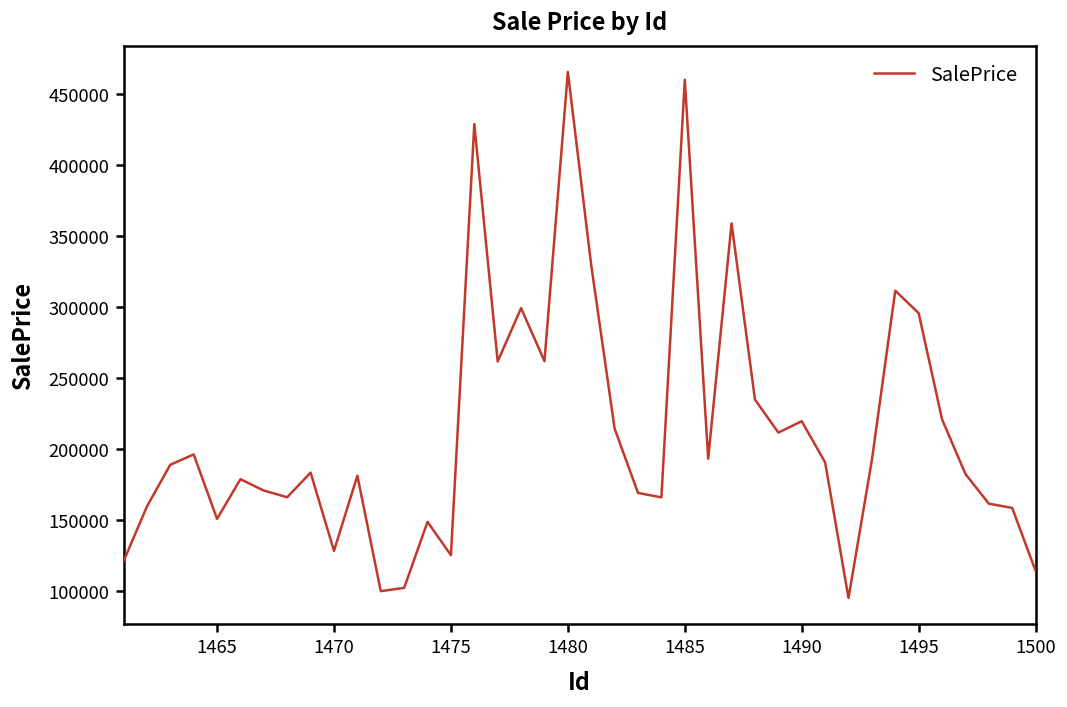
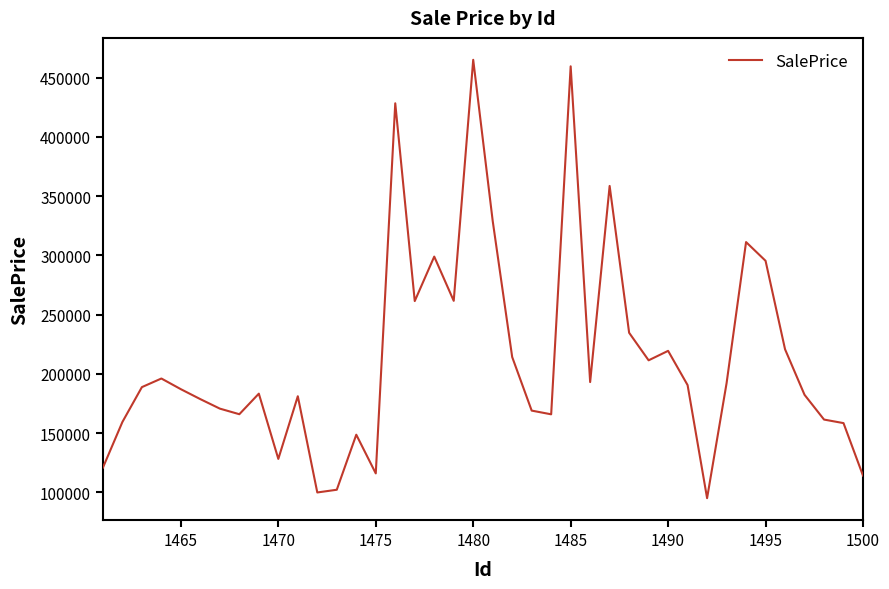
  {
-   "1465": 151000,
+   "1465": 187000,
    "1470": 128000,
-   "1475": 125000,
+   "1475": 116000,
    "1480": 465000,
    "1485": 460000,
    "1490": 219000,
    "1495": 295000,
    "1500": 114000
  }
